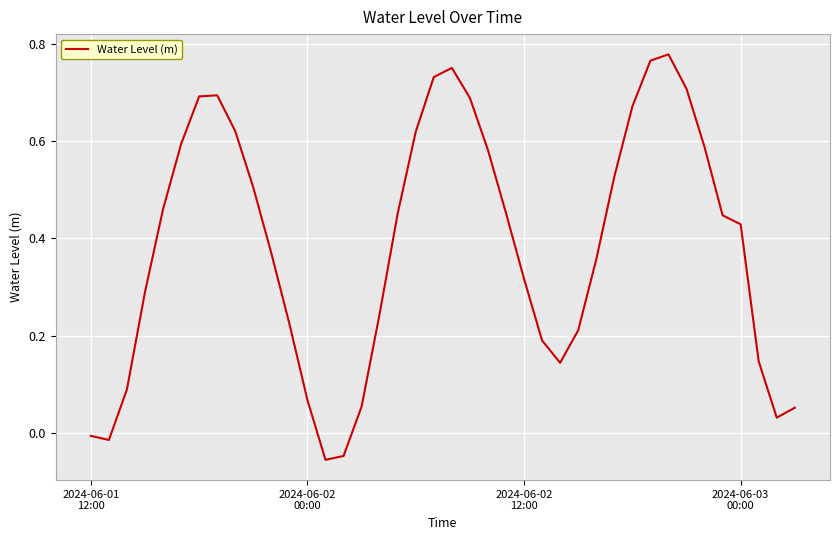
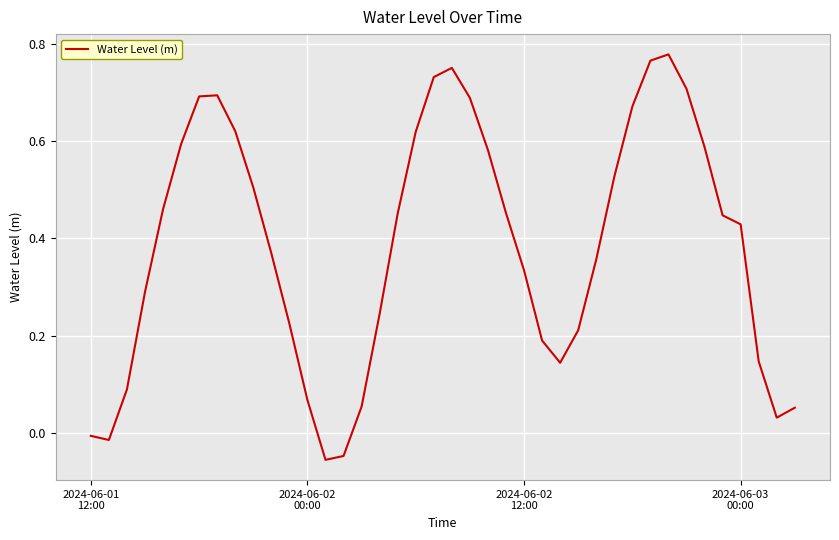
  {
    "2024-06-01 12:00": -0.01,
    "2024-06-02 00:00": 0.07,
-   "2024-06-02 12:00": 0.32,
+   "2024-06-02 12:00": 0.33,
    "2024-06-03 00:00": 0.43
  }
